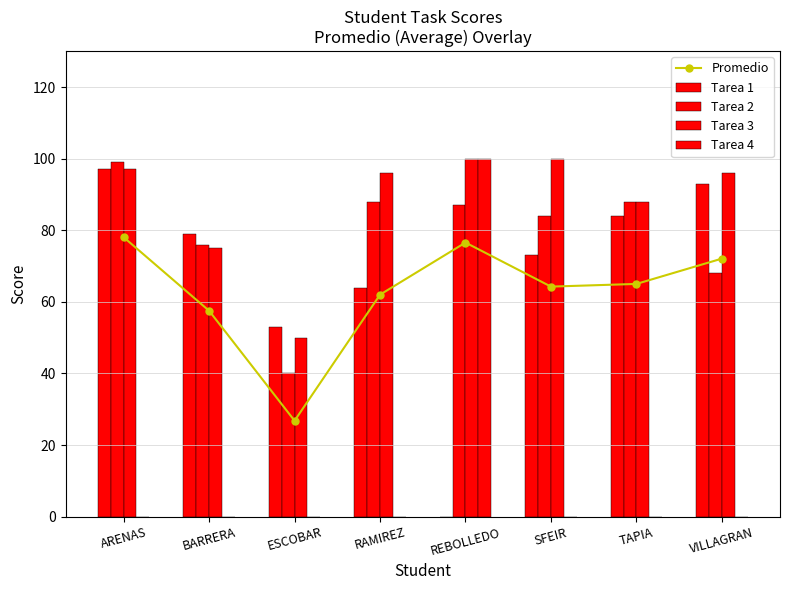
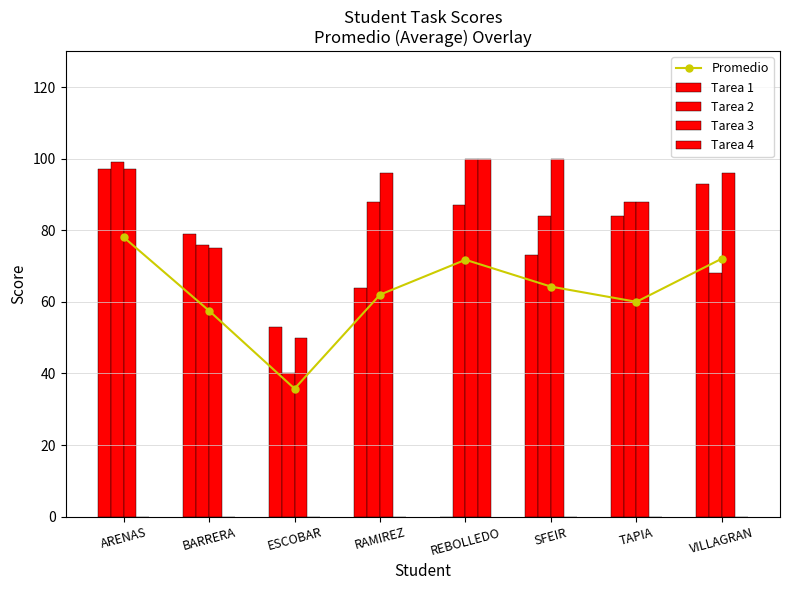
  {
    "Promedio": {
      "ARENAS": 78,
      "BARRERA": 58,
-     "ESCOBAR": 27,
+     "ESCOBAR": 36,
      "RAMIREZ": 62,
-     "REBOLLEDO": 77,
+     "REBOLLEDO": 72,
      "SFEIR": 64,
-     "TAPIA": 65,
+     "TAPIA": 60,
      "VILLAGRAN": 72
    }
  }
